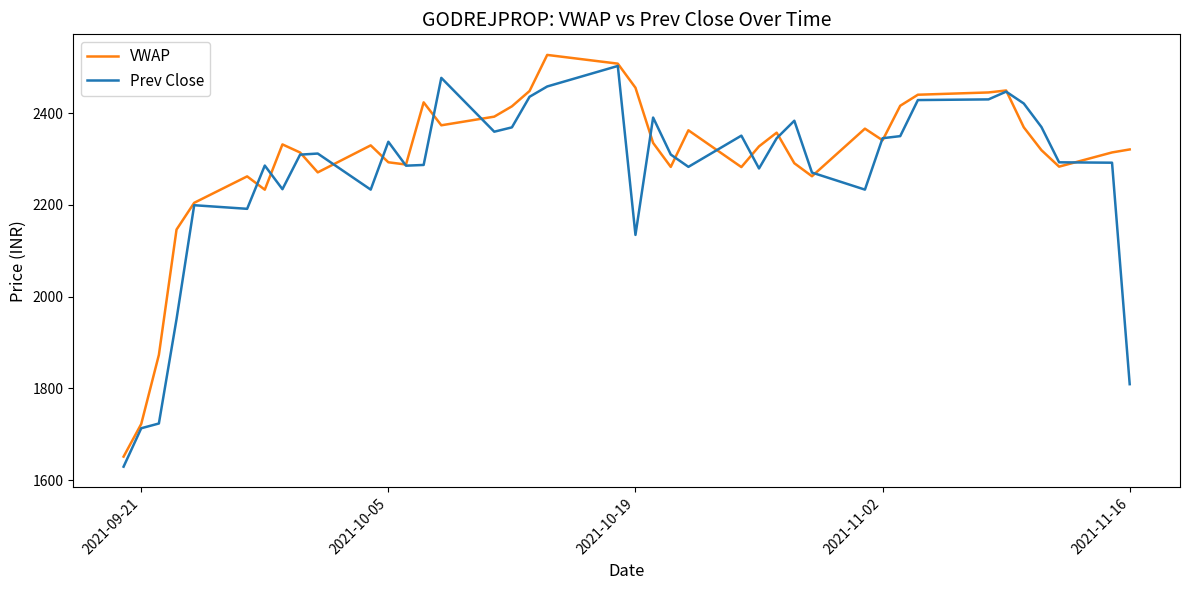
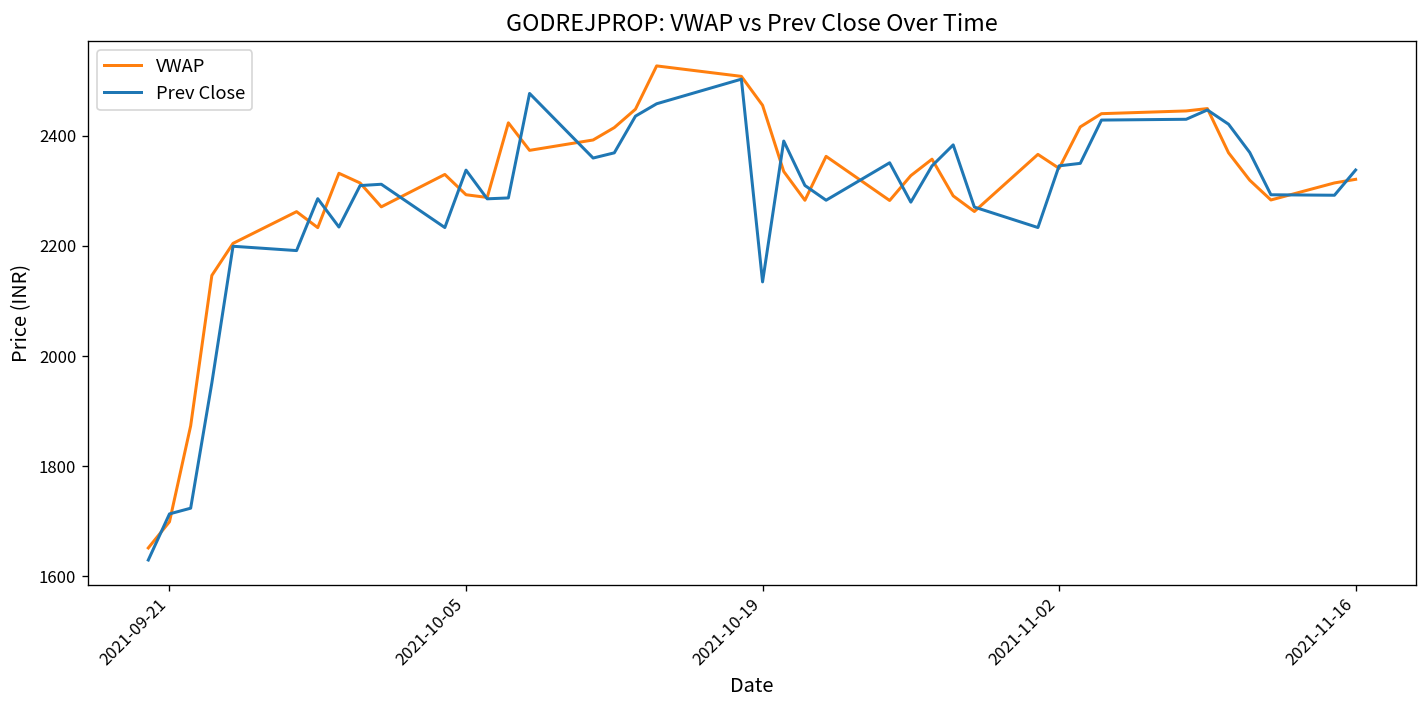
  {
    "VWAP": {
-     "2021-09-21": 1720,
+     "2021-09-21": 1700,
      "2021-10-05": 2290,
      "2021-10-19": 2460,
      "2021-11-16": 2320
    },
    "Prev Close": {
      "2021-09-21": 1710,
      "2021-10-05": 2340,
      "2021-10-19": 2130,
-     "2021-11-16": 1810
+     "2021-11-16": 2340
    }
  }
